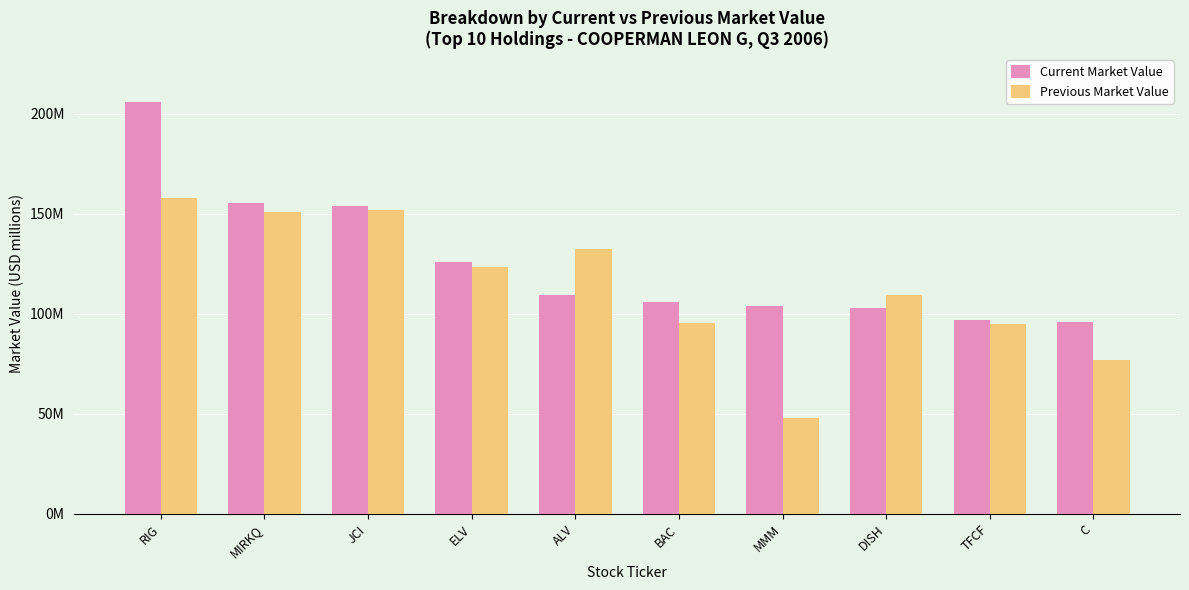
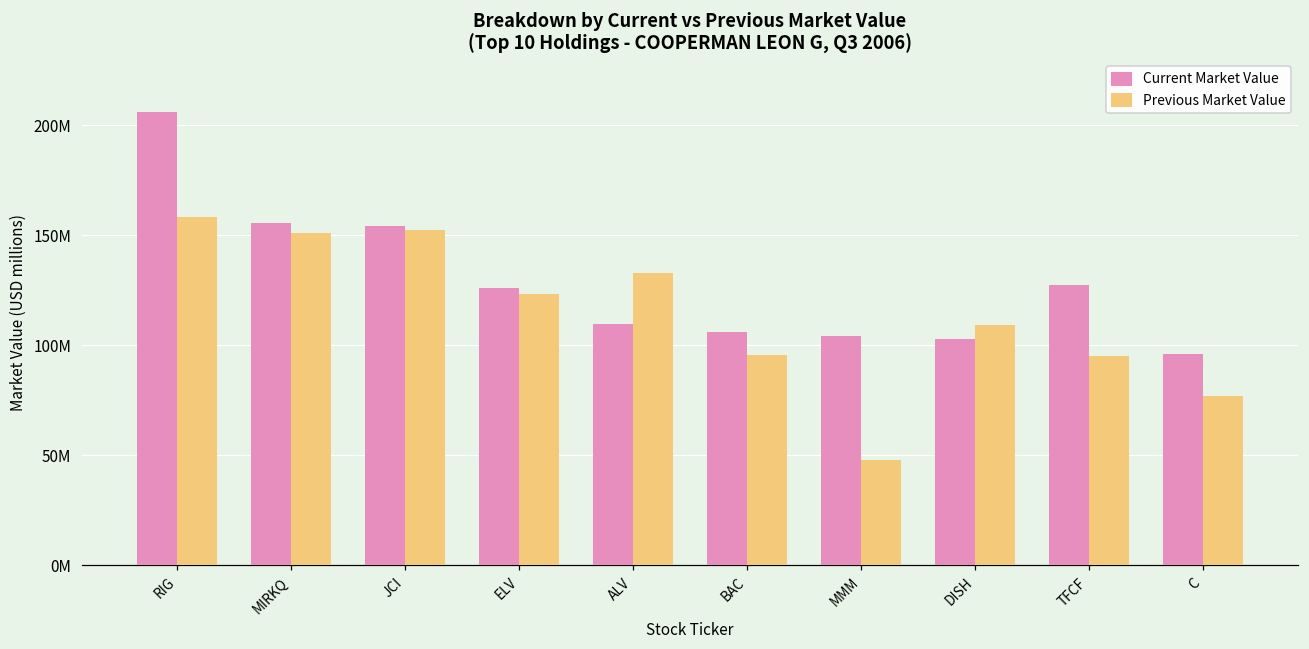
  {
    "Current Market Value": {
      "RIG": 206000000,
      "MIRKQ": 156000000,
      "JCI": 154000000,
      "ELV": 126000000,
      "ALV": 110000000,
      "BAC": 106000000,
      "MMM": 104000000,
      "DISH": 103000000,
-     "TFCF": 97000000,
+     "TFCF": 127000000,
      "C": 96000000
    },
    "Previous Market Value": {
      "RIG": 158000000,
      "MIRKQ": 151000000,
      "JCI": 152000000,
      "ELV": 123000000,
      "ALV": 133000000,
      "BAC": 96000000,
      "MMM": 48000000,
      "DISH": 109000000,
      "TFCF": 95000000,
      "C": 77000000
    }
  }
